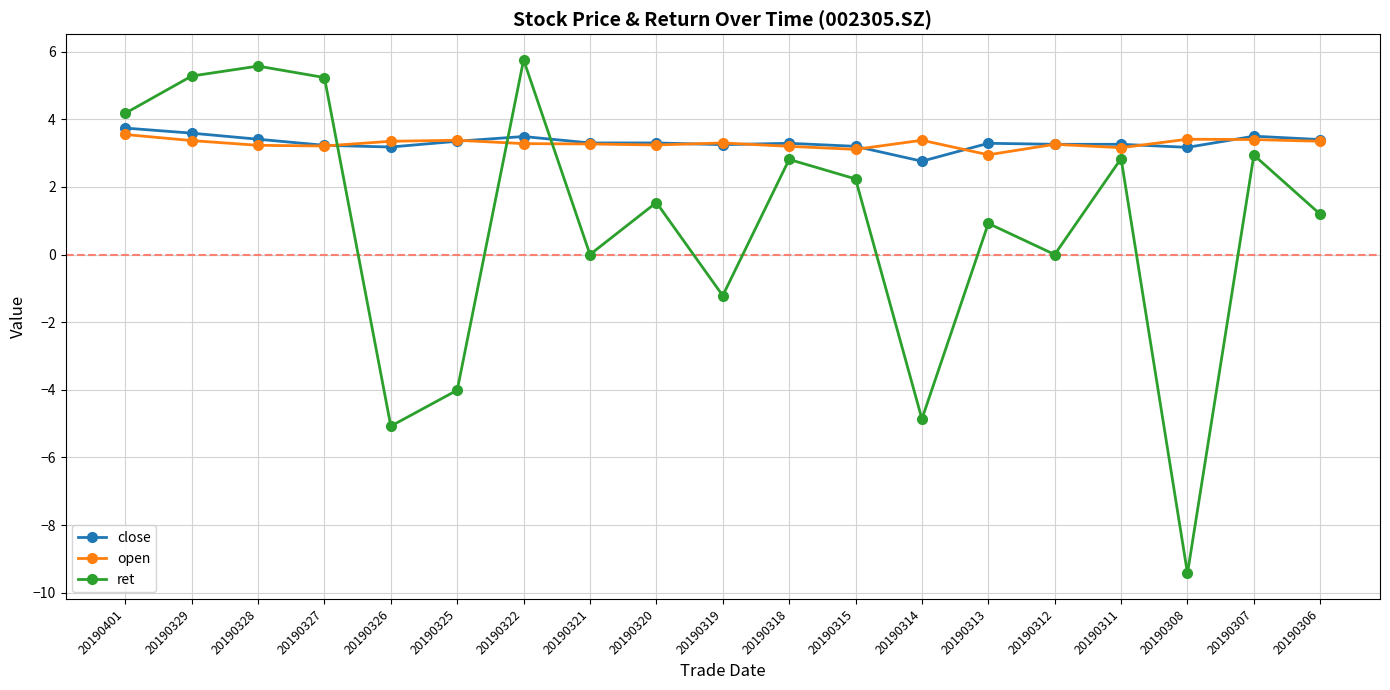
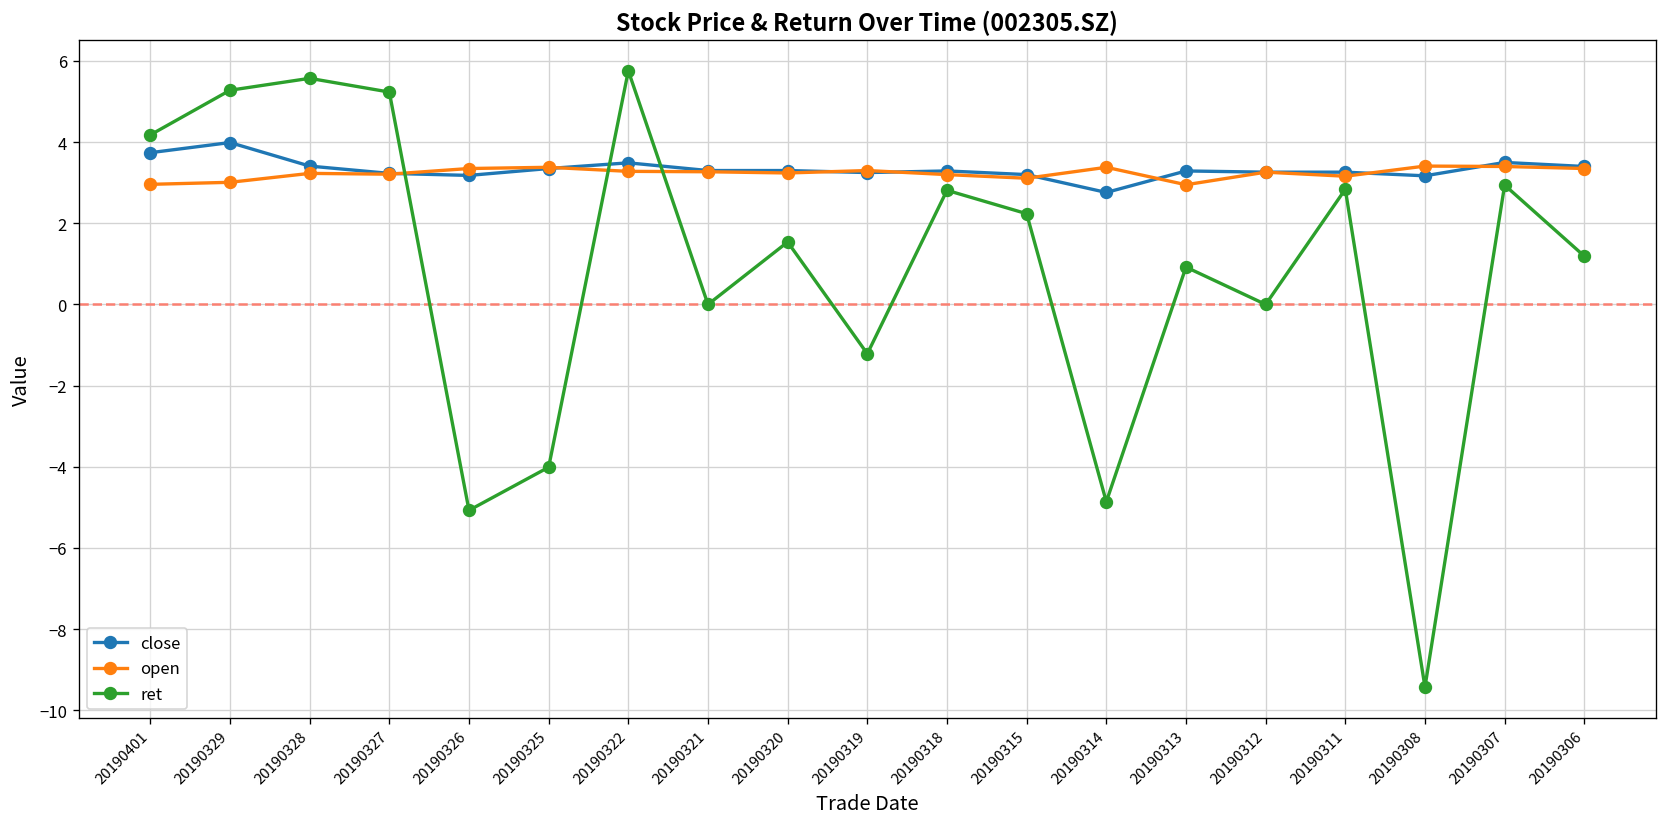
  {
    "close": {
      "20190401": 3.7,
-     "20190329": 3.6,
+     "20190329": 4.0,
      "20190328": 3.4,
      "20190326": 3.2,
      "20190322": 3.5,
      "20190318": 3.3,
      "20190315": 3.2,
      "20190314": 2.8,
      "20190313": 3.3,
      "20190311": 3.3,
      "20190308": 3.2,
      "20190307": 3.5
    },
    "open": {
-     "20190401": 3.6,
-     "20190329": 3.4,
+     "20190401": 3.0,
+     "20190329": 3.0,
      "20190328": 3.2,
      "20190326": 3.4,
      "20190322": 3.3,
      "20190318": 3.2,
      "20190315": 3.1,
      "20190314": 3.4,
      "20190313": 3.0,
      "20190311": 3.2,
      "20190308": 3.4,
      "20190307": 3.4
    },
    "ret": {
      "20190401": 4.2,
      "20190329": 5.3,
      "20190328": 5.6,
      "20190327": 5.2,
      "20190326": -5.1,
      "20190325": -4.0,
      "20190322": 5.8,
      "20190321": 0.0,
      "20190320": 1.5,
      "20190319": -1.2,
      "20190318": 2.8,
      "20190315": 2.2,
      "20190314": -4.9,
      "20190313": 0.9,
      "20190312": 0.0,
      "20190311": 2.8,
      "20190308": -9.4,
      "20190307": 2.9,
      "20190306": 1.2
    }
  }
